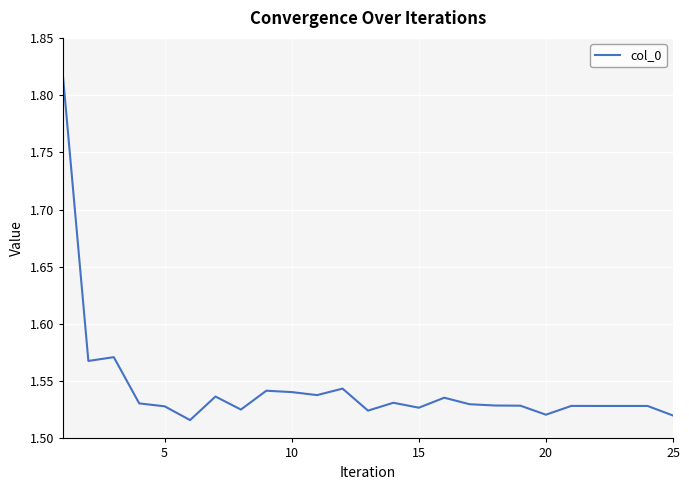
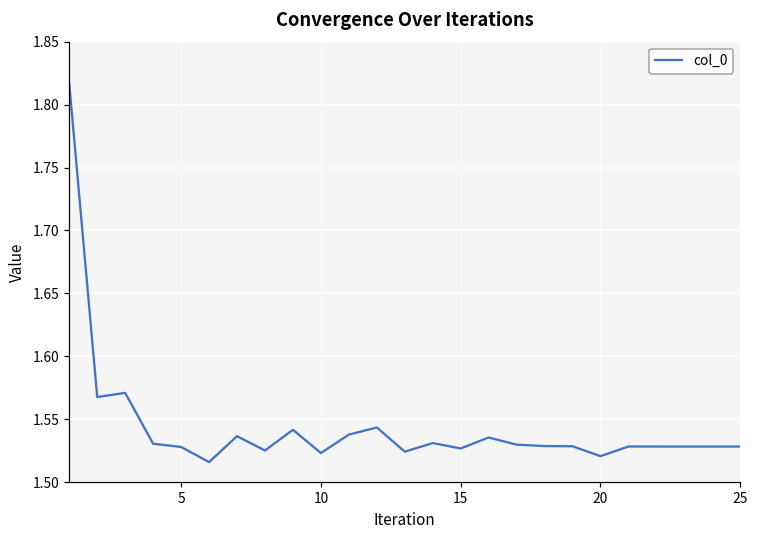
  {
    "5": 1.528,
-   "10": 1.540,
+   "10": 1.523,
    "15": 1.527,
    "20": 1.521,
-   "25": 1.520
+   "25": 1.528
  }
